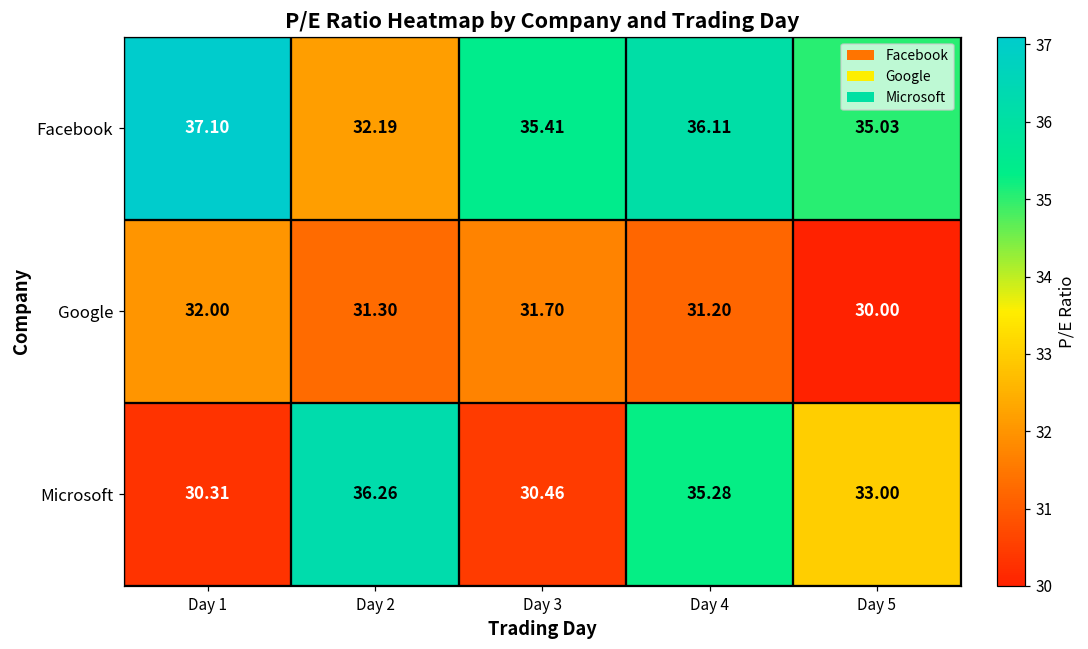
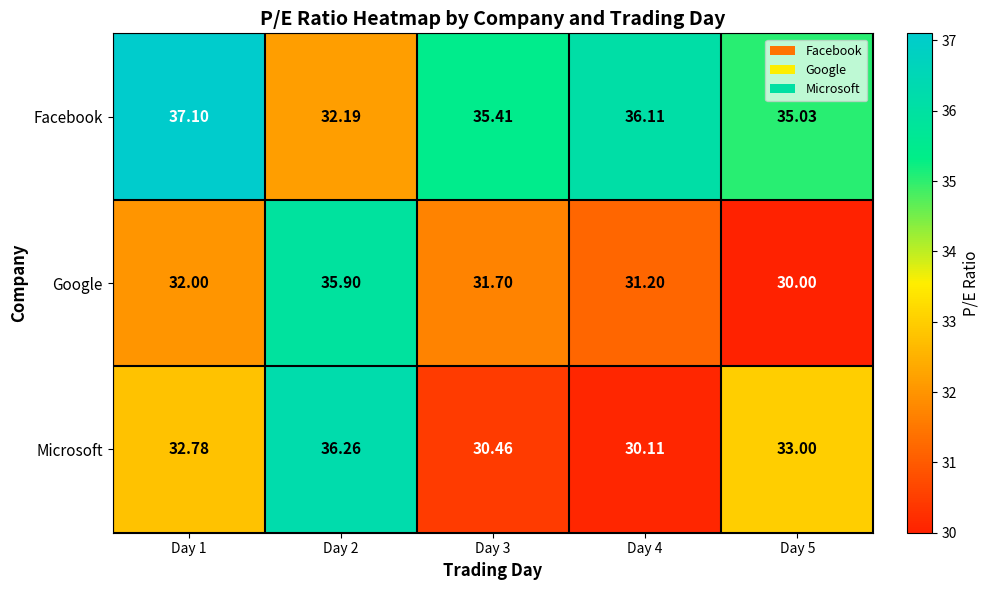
  {
    "Facebook": {
      "Day 1": 37.10,
      "Day 2": 32.19,
      "Day 3": 35.41,
      "Day 4": 36.11,
      "Day 5": 35.03
    },
    "Google": {
      "Day 1": 32.00,
-     "Day 2": 31.30,
+     "Day 2": 35.90,
      "Day 3": 31.70,
      "Day 4": 31.20,
      "Day 5": 30.00
    },
    "Microsoft": {
-     "Day 1": 30.31,
+     "Day 1": 32.78,
      "Day 2": 36.26,
      "Day 3": 30.46,
-     "Day 4": 35.28,
+     "Day 4": 30.11,
      "Day 5": 33.00
    }
  }
